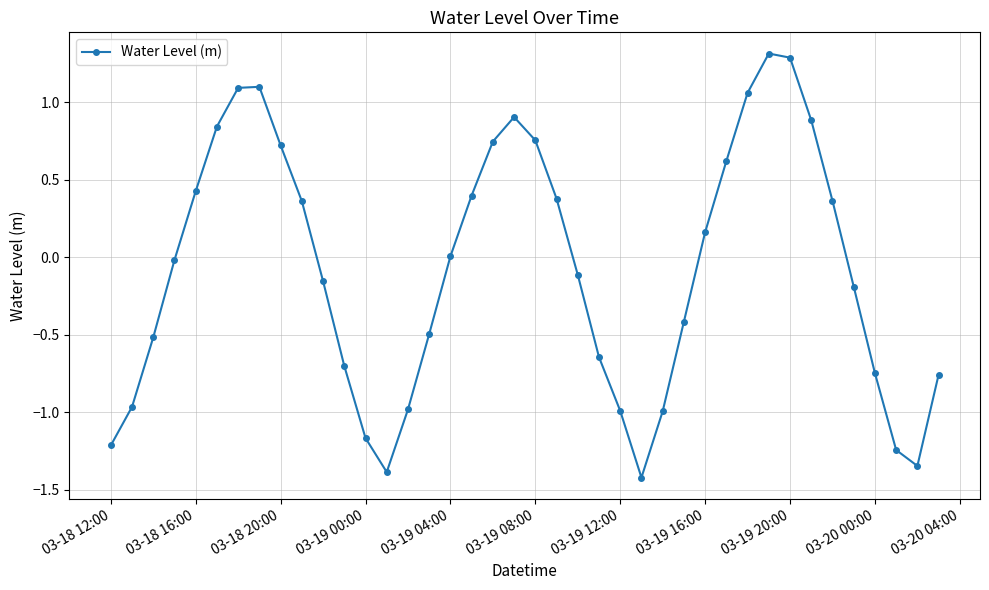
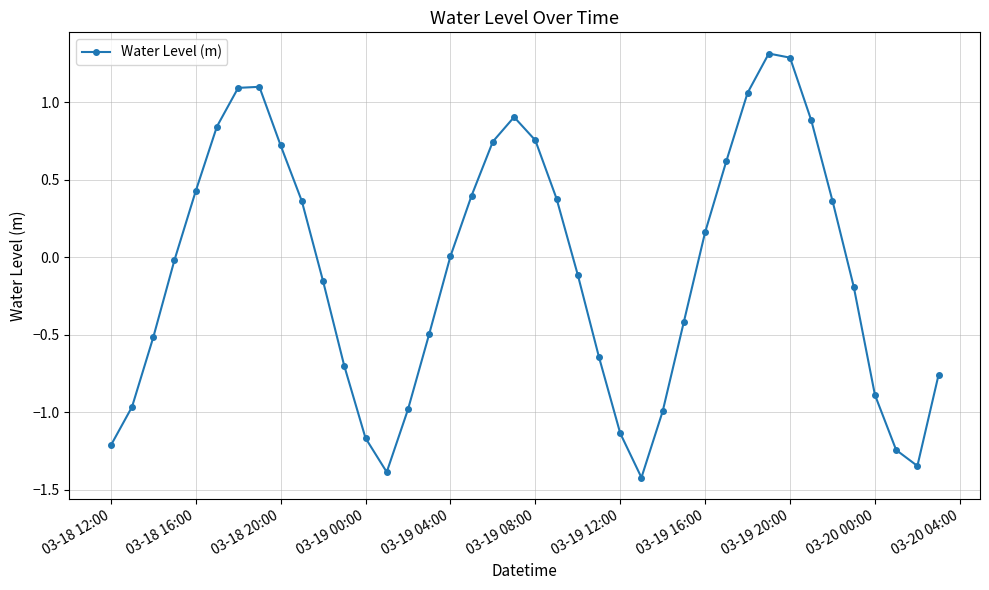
  {
    "03-18 12:00": -1.21,
    "03-18 16:00": 0.43,
    "03-18 20:00": 0.72,
    "03-19 00:00": -1.17,
    "03-19 04:00": 0.01,
    "03-19 08:00": 0.75,
-   "03-19 12:00": -0.99,
+   "03-19 12:00": -1.13,
    "03-19 16:00": 0.16,
    "03-19 20:00": 1.29,
-   "03-20 00:00": -0.75
+   "03-20 00:00": -0.89
  }
